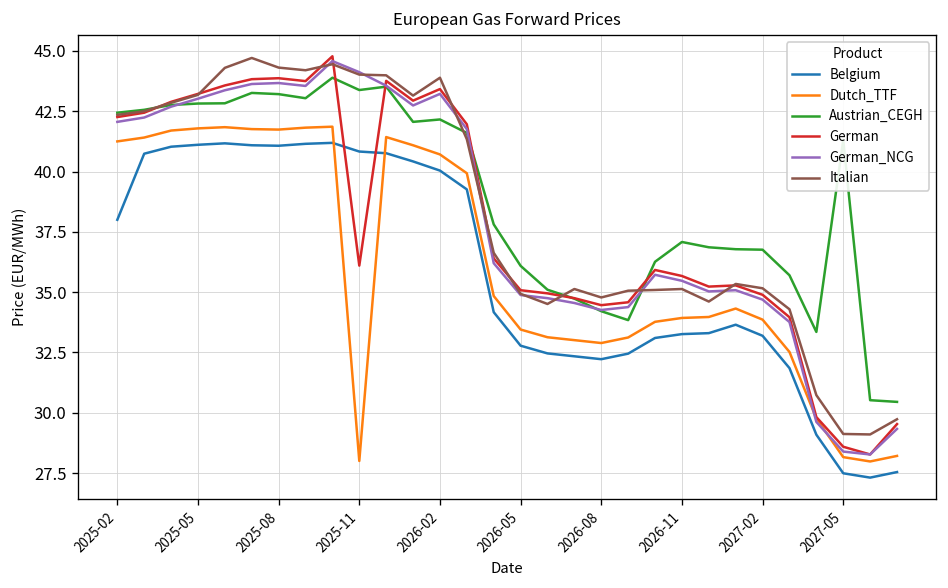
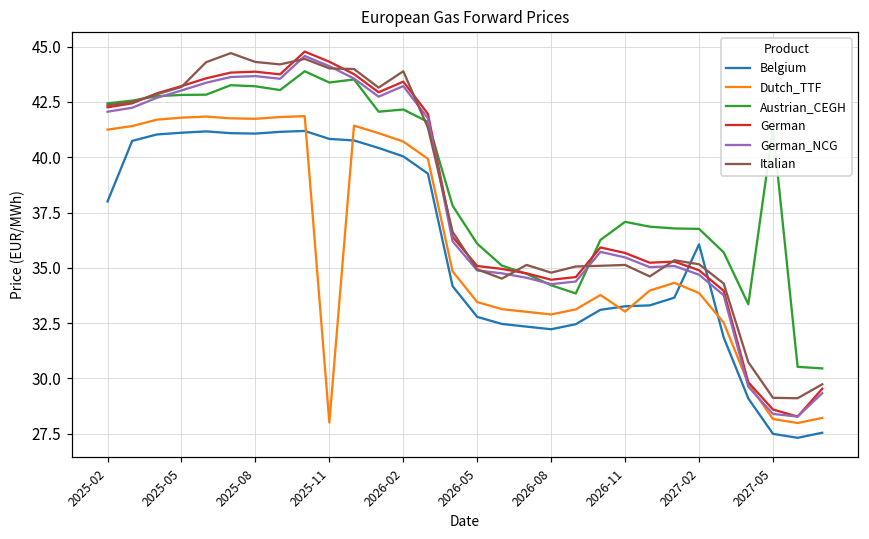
  {
    "Belgium": {
      "2025-02": 38.0,
      "2025-05": 41.1,
      "2025-08": 41.1,
      "2025-11": 40.8,
      "2026-02": 40.0,
      "2026-05": 32.8,
      "2026-08": 32.2,
      "2026-11": 33.3,
-     "2027-02": 33.2,
+     "2027-02": 36.1,
      "2027-05": 27.5
    },
    "Dutch_TTF": {
      "2025-02": 41.3,
      "2025-05": 41.8,
      "2025-08": 41.7,
      "2025-11": 28.0,
      "2026-02": 40.7,
      "2026-05": 33.5,
      "2026-08": 32.9,
-     "2026-11": 33.9,
+     "2026-11": 33.0,
      "2027-02": 33.9,
      "2027-05": 28.2
    },
    "Austrian_CEGH": {
      "2025-05": 42.8,
      "2025-08": 43.2,
      "2025-11": 43.4,
      "2026-02": 42.2,
      "2026-05": 36.1,
      "2026-11": 37.1,
      "2027-02": 36.8
    },
    "German": {
      "2025-08": 43.9,
-     "2025-11": 36.1,
+     "2025-11": 44.3,
      "2026-02": 43.4,
      "2026-05": 35.1,
      "2026-08": 34.5,
      "2026-11": 35.7,
      "2027-02": 34.9,
      "2027-05": 28.6
    },
    "German_NCG": {
      "2025-02": 42.1,
      "2025-05": 43.0,
      "2025-08": 43.7,
      "2026-02": 43.2,
      "2026-11": 35.5,
      "2027-02": 34.7,
      "2027-05": 28.4
    },
    "Italian": {
      "2025-08": 44.3,
      "2026-02": 43.9,
      "2026-08": 34.8,
      "2026-11": 35.1,
      "2027-02": 35.2,
      "2027-05": 29.1
    }
  }
